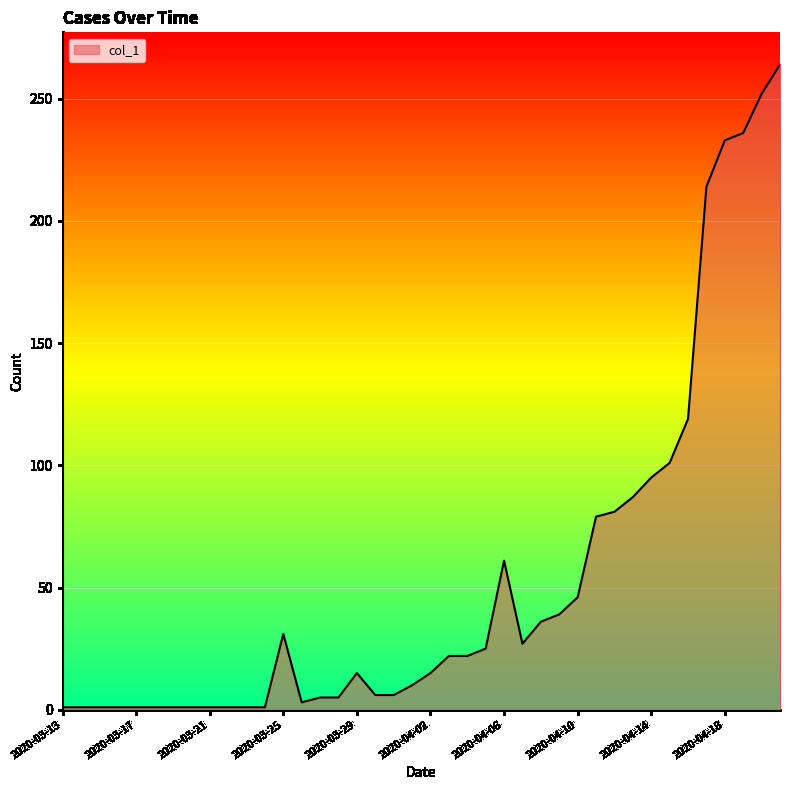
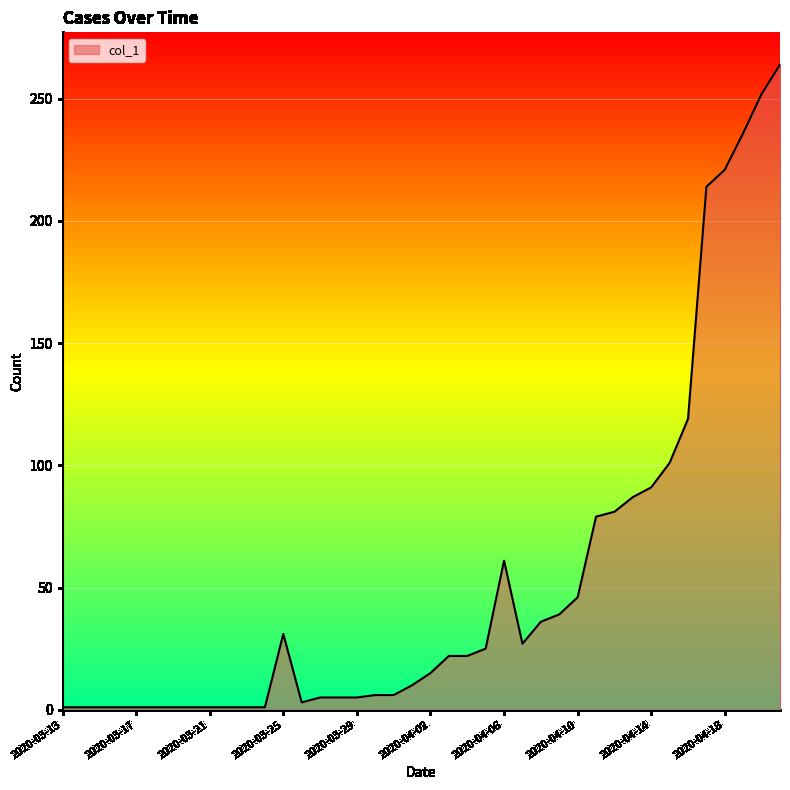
  {
    "2020-03-13": 1,
    "2020-03-17": 1,
    "2020-03-21": 1,
    "2020-03-25": 31,
-   "2020-03-29": 15,
+   "2020-03-29": 5,
    "2020-04-02": 15,
    "2020-04-06": 61,
    "2020-04-10": 46,
-   "2020-04-14": 95,
-   "2020-04-18": 233
+   "2020-04-14": 91,
+   "2020-04-18": 221
  }
